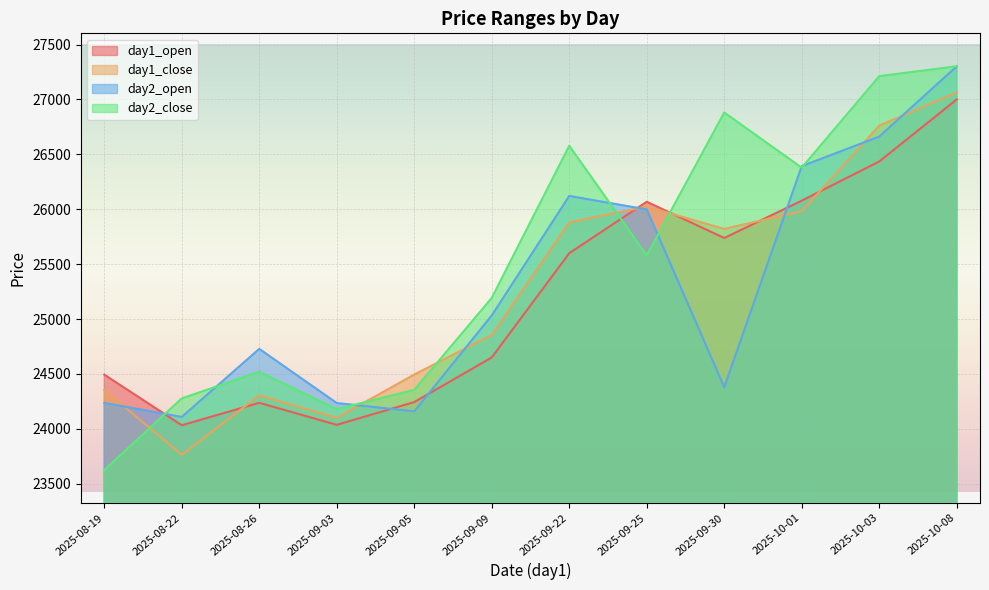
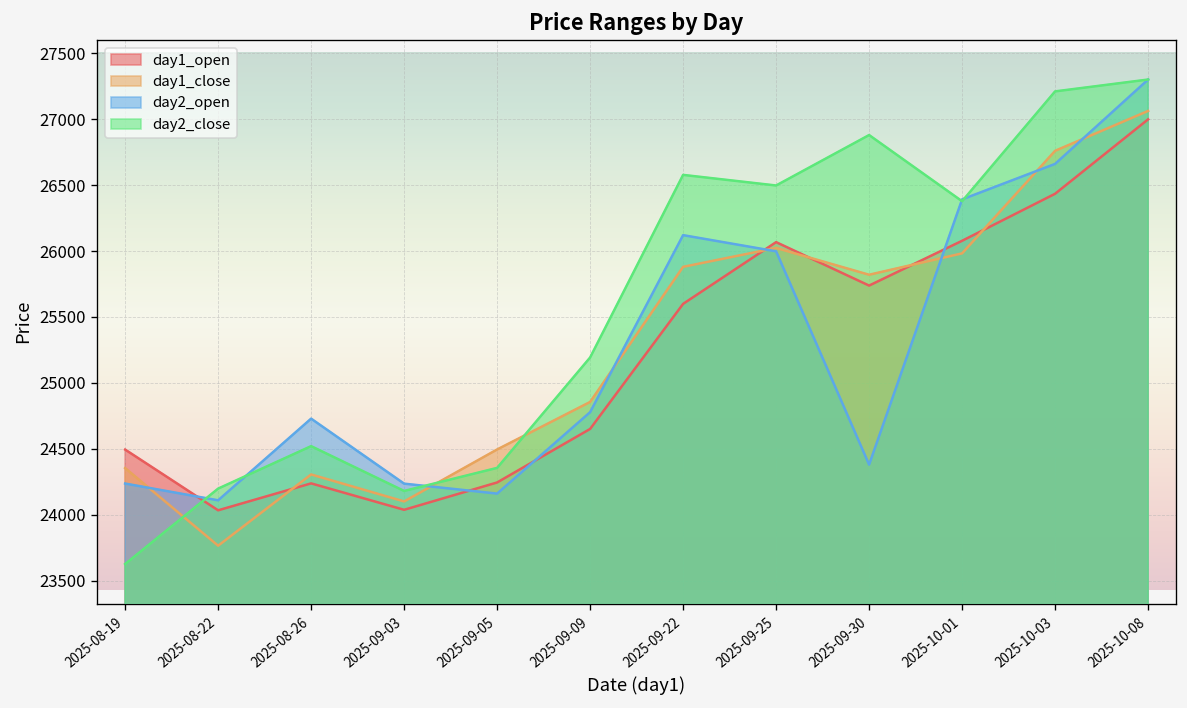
  {
    "day2_open": {
      "2025-08-19": 24240,
      "2025-08-22": 24110,
      "2025-08-26": 24730,
      "2025-09-03": 24240,
      "2025-09-05": 24160,
-     "2025-09-09": 25030,
+     "2025-09-09": 24780,
      "2025-09-22": 26120,
      "2025-09-25": 26000,
      "2025-09-30": 24380,
      "2025-10-03": 26660
    },
    "day2_close": {
      "2025-08-19": 23630,
-     "2025-08-22": 24280,
+     "2025-08-22": 24200,
      "2025-08-26": 24520,
      "2025-09-03": 24180,
      "2025-09-05": 24350,
      "2025-09-09": 25190,
      "2025-09-22": 26580,
-     "2025-09-25": 25580,
+     "2025-09-25": 26500,
      "2025-09-30": 26880,
      "2025-10-03": 27210
    }
  }
